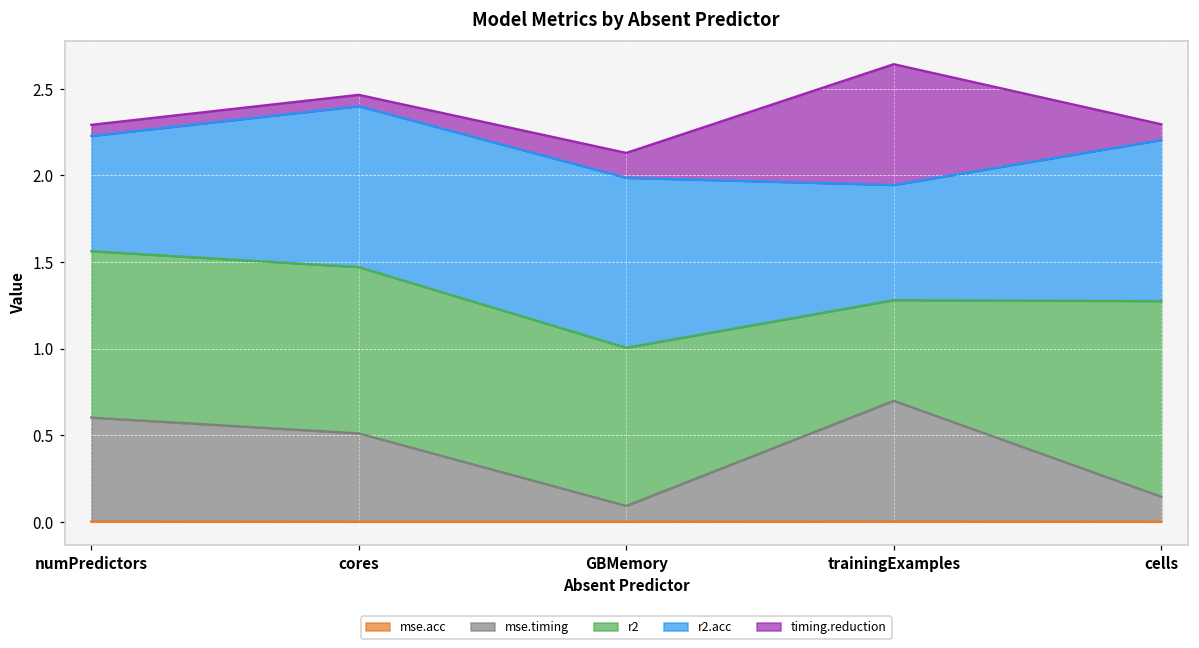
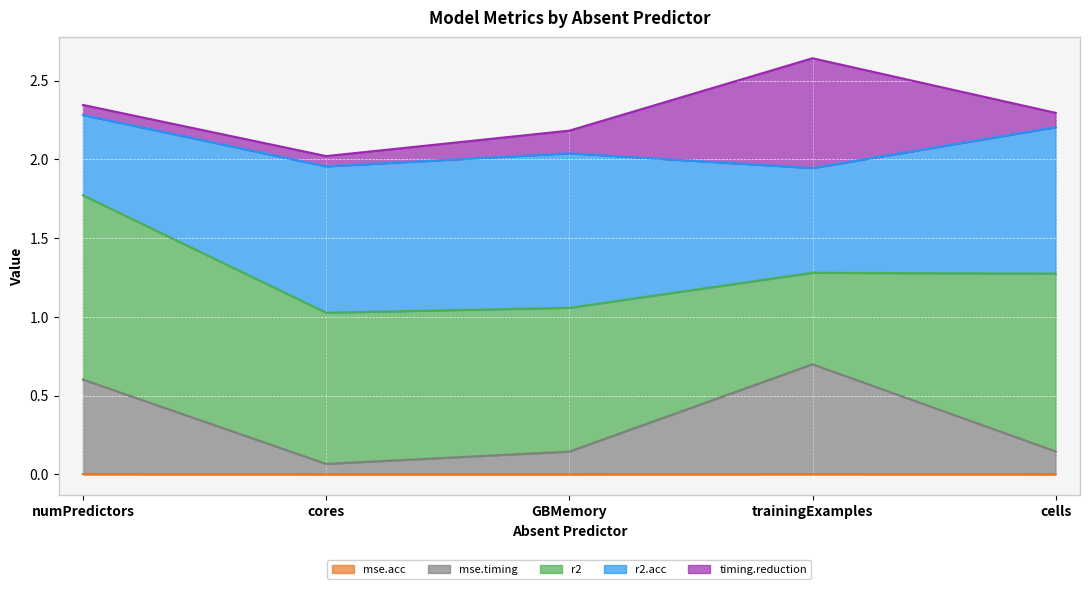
  {
    "mse.acc": {
      "numPredictors": 0.00,
      "cores": 0.00,
      "GBMemory": 0.00,
      "trainingExamples": 0.00,
      "cells": 0.00
    },
    "mse.timing": {
      "numPredictors": 0.60,
-     "cores": 0.51,
-     "GBMemory": 0.09,
+     "cores": 0.07,
+     "GBMemory": 0.14,
      "trainingExamples": 0.70,
      "cells": 0.14
    },
    "r2": {
-     "numPredictors": 0.96,
+     "numPredictors": 1.17,
      "cores": 0.96,
      "GBMemory": 0.91,
      "trainingExamples": 0.58,
      "cells": 1.13
    },
    "r2.acc": {
-     "numPredictors": 0.67,
+     "numPredictors": 0.51,
      "cores": 0.93,
      "GBMemory": 0.98,
      "trainingExamples": 0.66,
      "cells": 0.93
    },
    "timing.reduction": {
      "numPredictors": 0.06,
      "cores": 0.07,
      "GBMemory": 0.14,
      "trainingExamples": 0.70,
      "cells": 0.09
    }
  }
